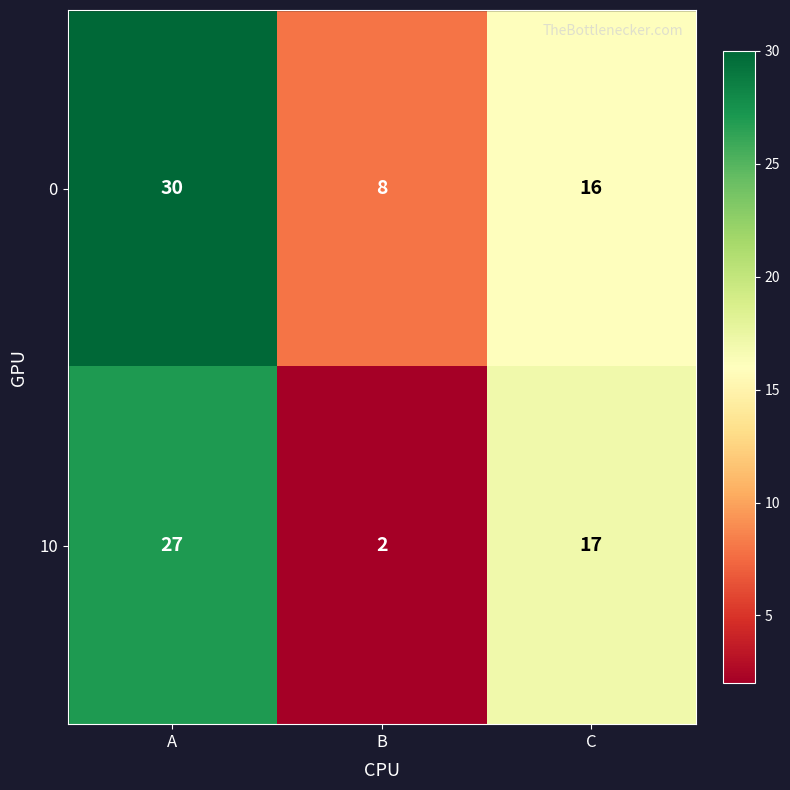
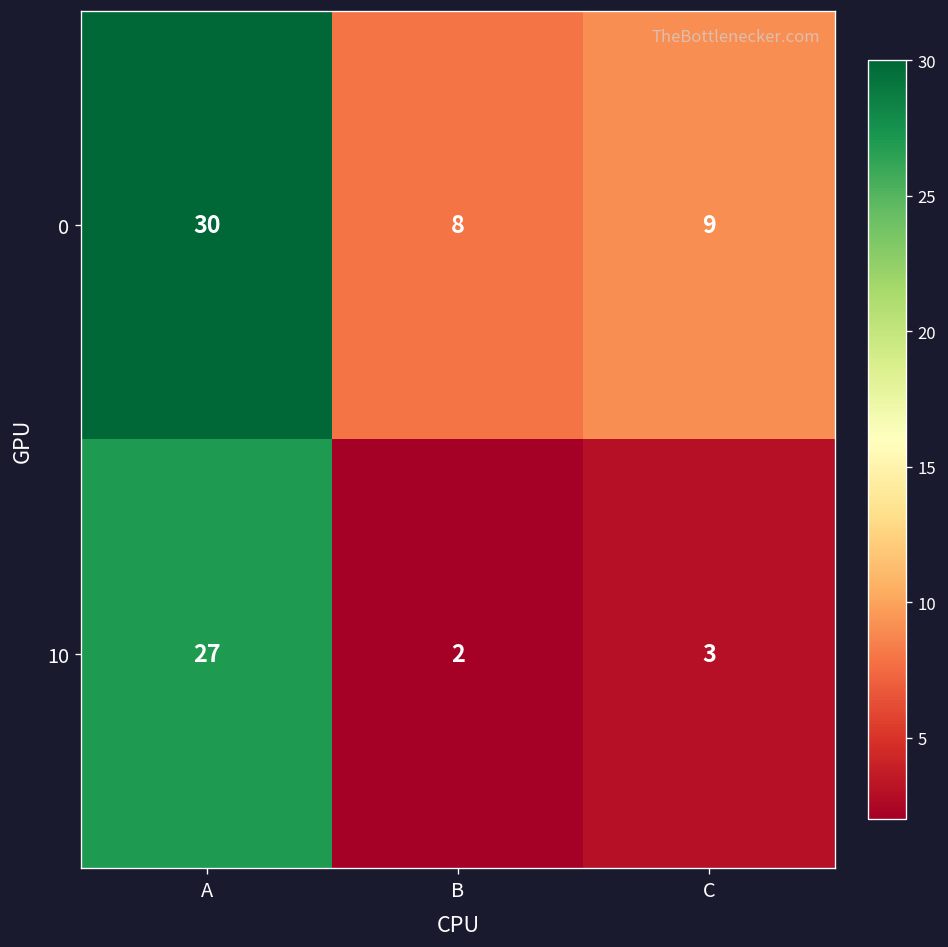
  {
    "0": {
      "A": 30,
      "B": 8,
-     "C": 16
+     "C": 9
    },
    "10": {
      "A": 27,
      "B": 2,
-     "C": 17
+     "C": 3
    }
  }
